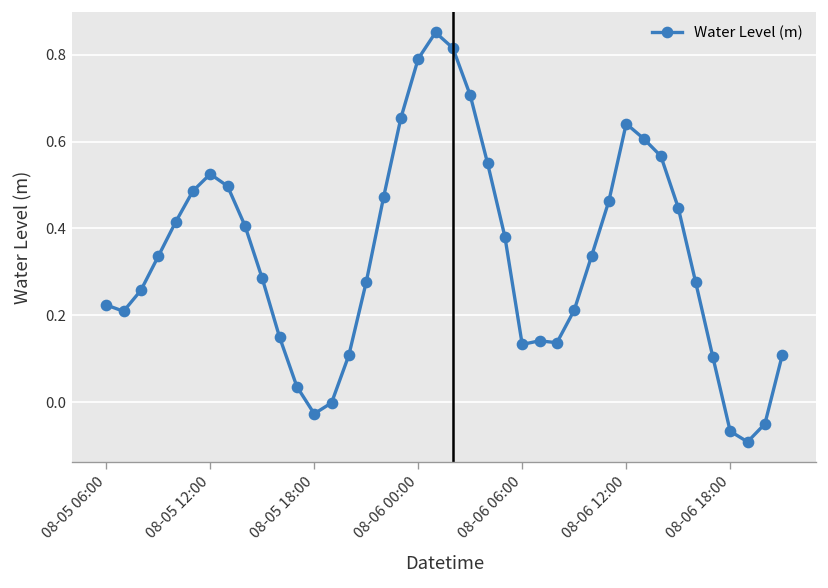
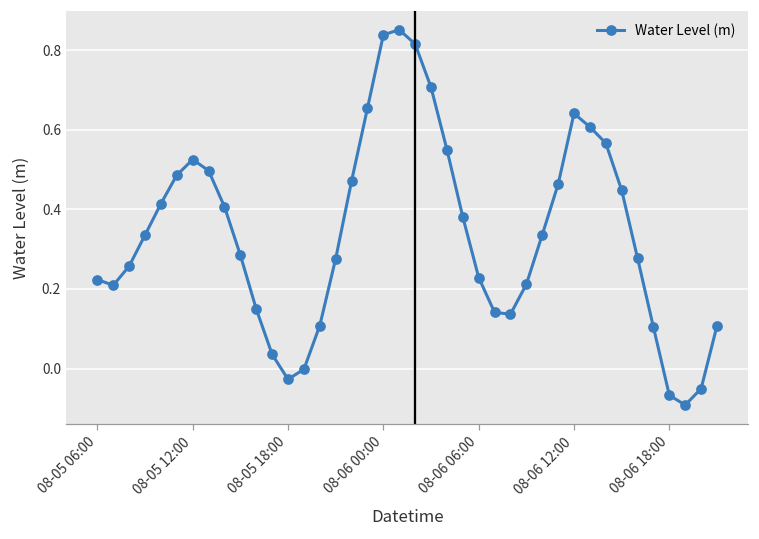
  {
    "08-05 06:00": 0.22,
    "08-05 12:00": 0.53,
    "08-05 18:00": -0.03,
-   "08-06 00:00": 0.79,
-   "08-06 06:00": 0.13,
+   "08-06 00:00": 0.84,
+   "08-06 06:00": 0.23,
    "08-06 12:00": 0.64,
    "08-06 18:00": -0.07
  }
